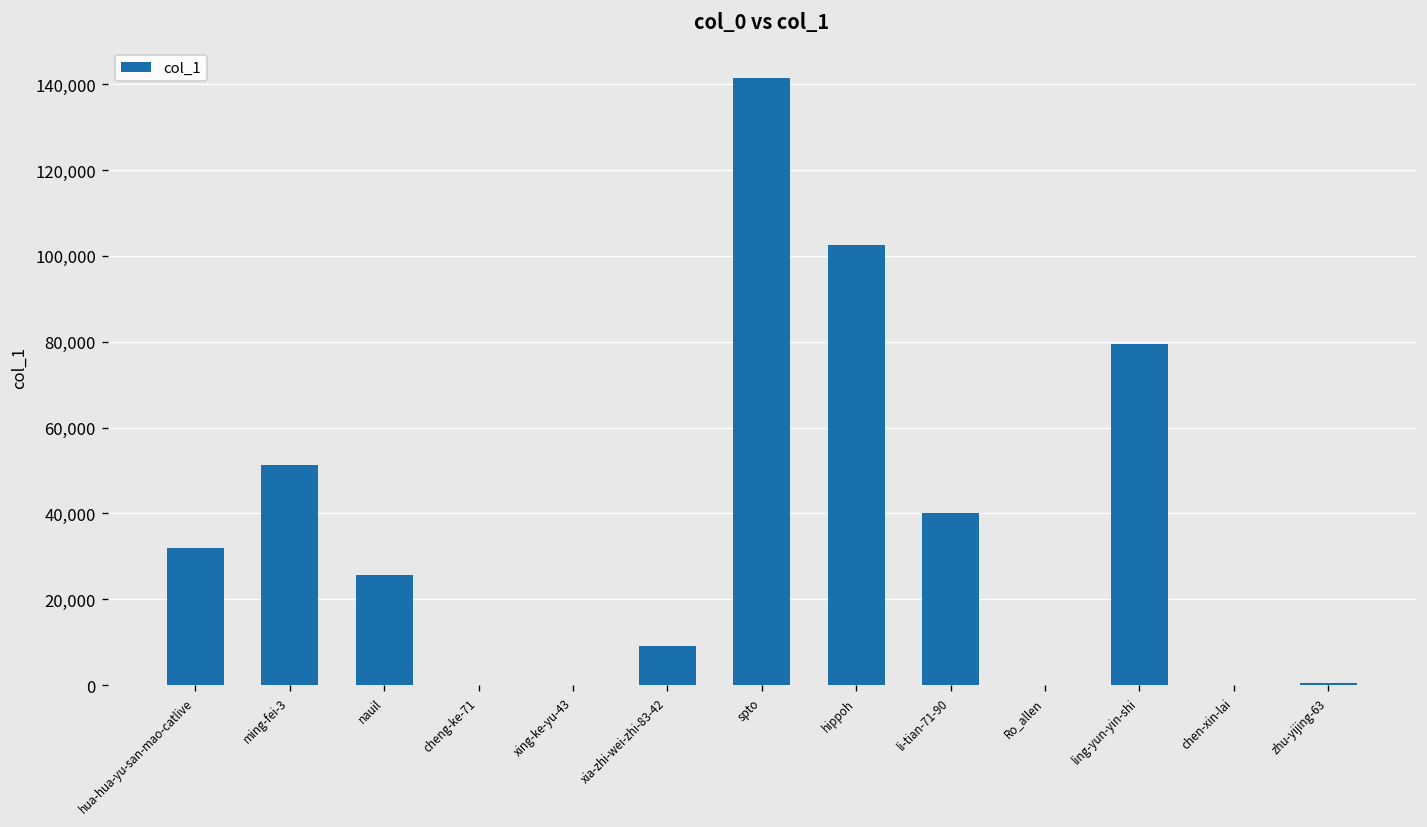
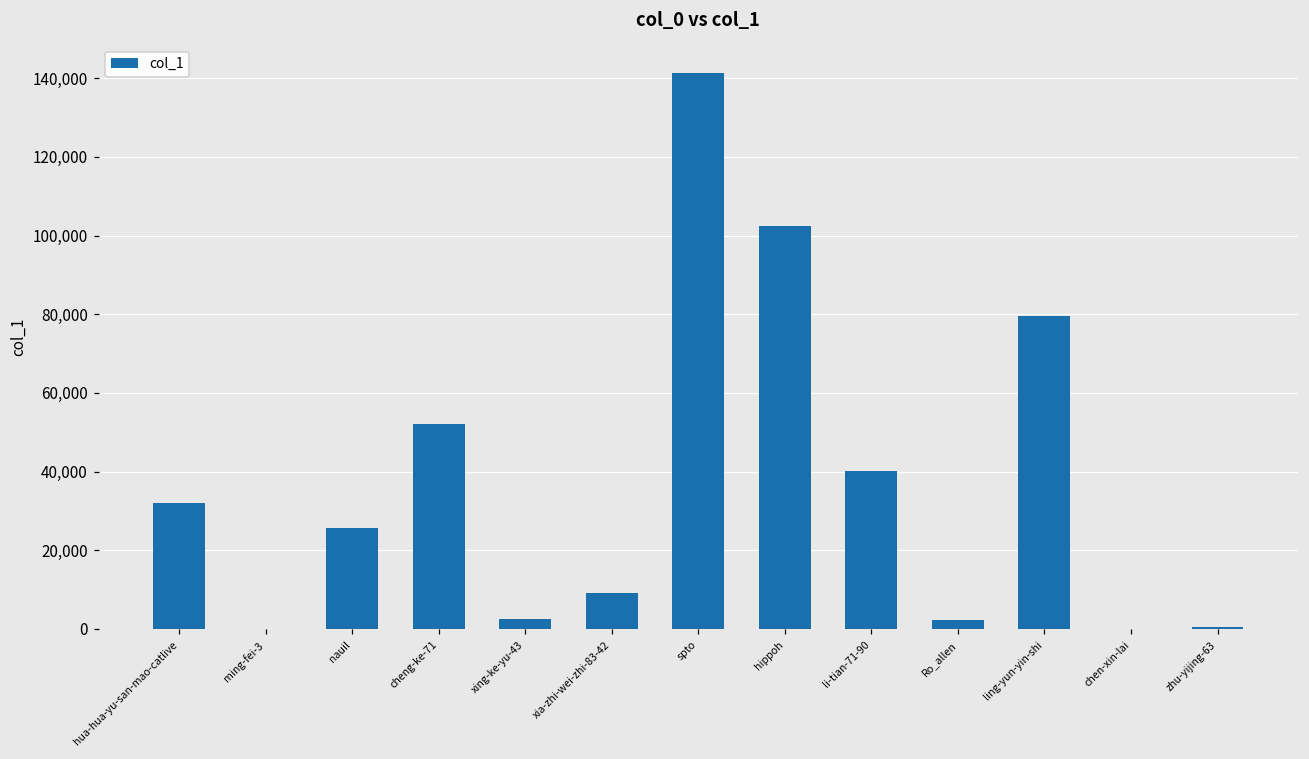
  {
    "hua-hua-yu-san-mao-catlive": "32,000",
-   "ming-fei-3": "51,000",
+   "ming-fei-3": "0",
    "nauil": "26,000",
-   "cheng-ke-71": "0",
-   "xing-ke-yu-43": "0",
+   "cheng-ke-71": "52,000",
+   "xing-ke-yu-43": "3,000",
    "xia-zhi-wei-zhi-83-42": "9,000",
    "spto": "141,000",
    "hippoh": "102,000",
    "li-tian-71-90": "40,000",
-   "Ro_allen": "0",
+   "Ro_allen": "2,000",
    "ling-yun-yin-shi": "80,000"
  }
